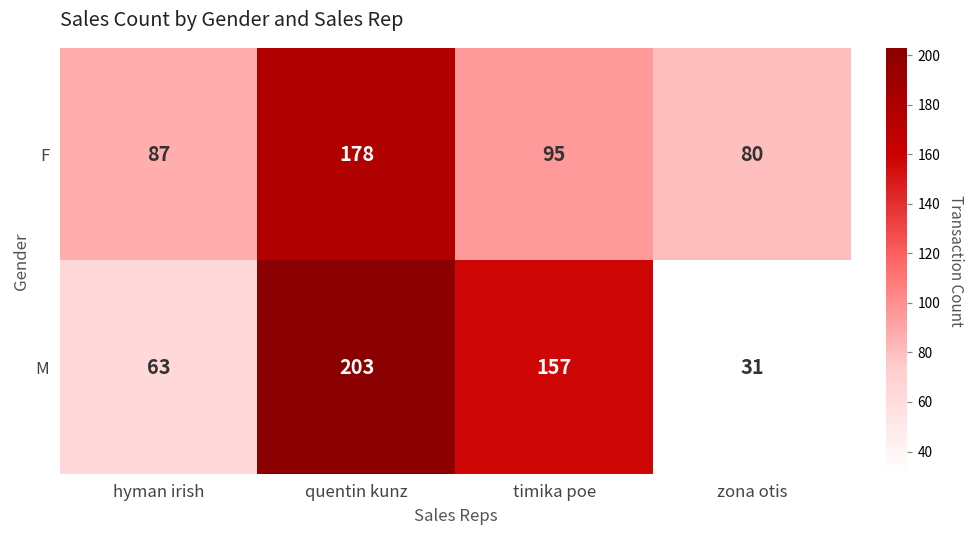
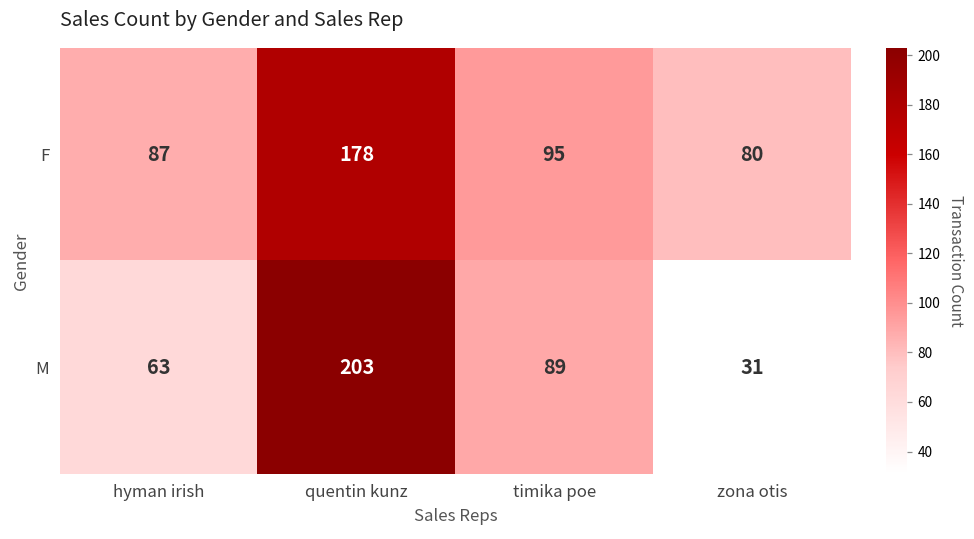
  {
    "F": {
      "hyman irish": 87,
      "quentin kunz": 178,
      "timika poe": 95,
      "zona otis": 80
    },
    "M": {
      "hyman irish": 63,
      "quentin kunz": 203,
-     "timika poe": 157,
+     "timika poe": 89,
      "zona otis": 31
    }
  }
